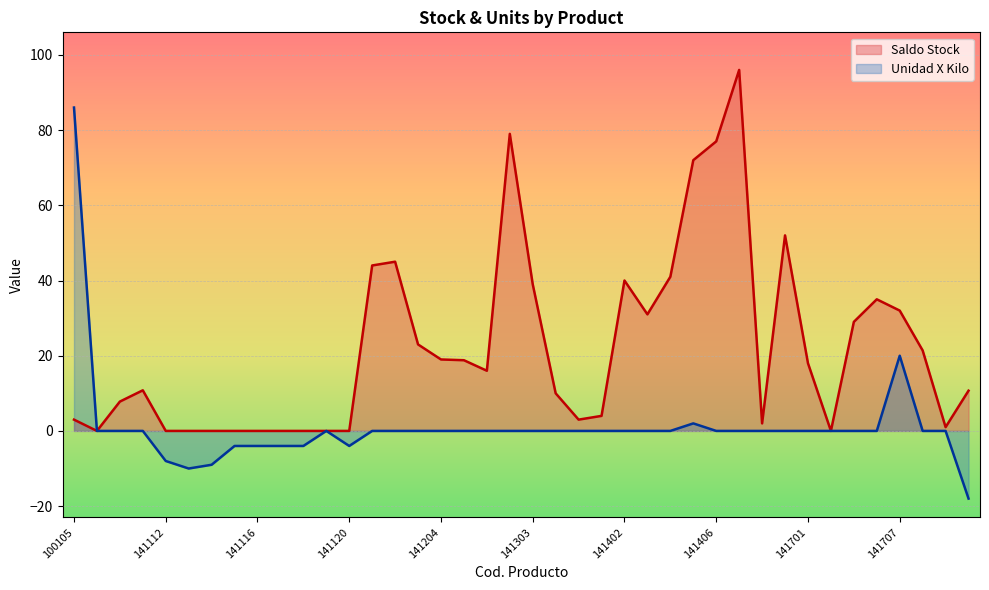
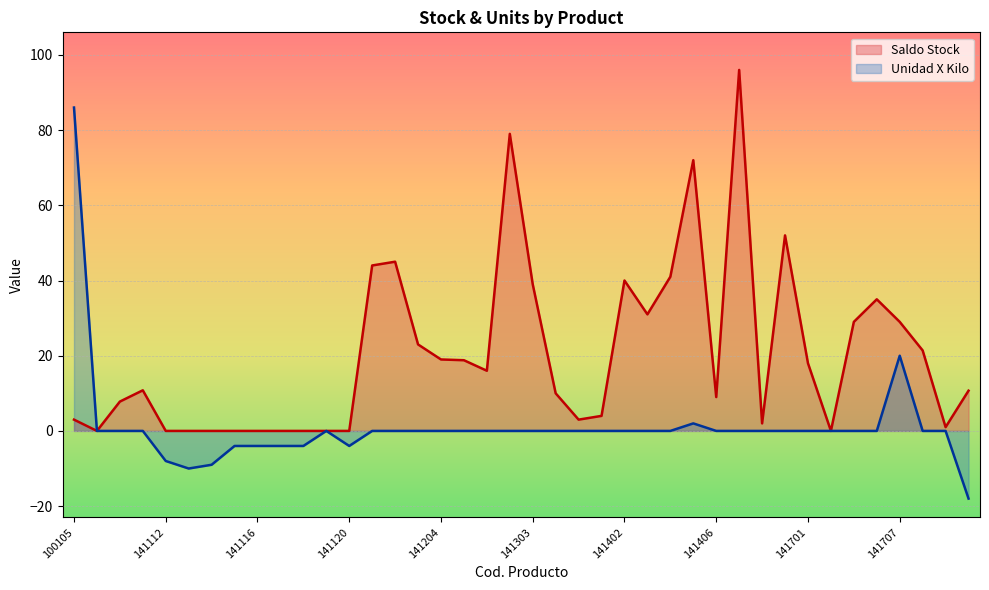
  {
    "Saldo Stock": {
      "100105": 3,
      "141204": 19,
      "141303": 39,
      "141402": 40,
-     "141406": 77,
+     "141406": 9,
      "141701": 18,
-     "141707": 32
+     "141707": 29
    }
  }
